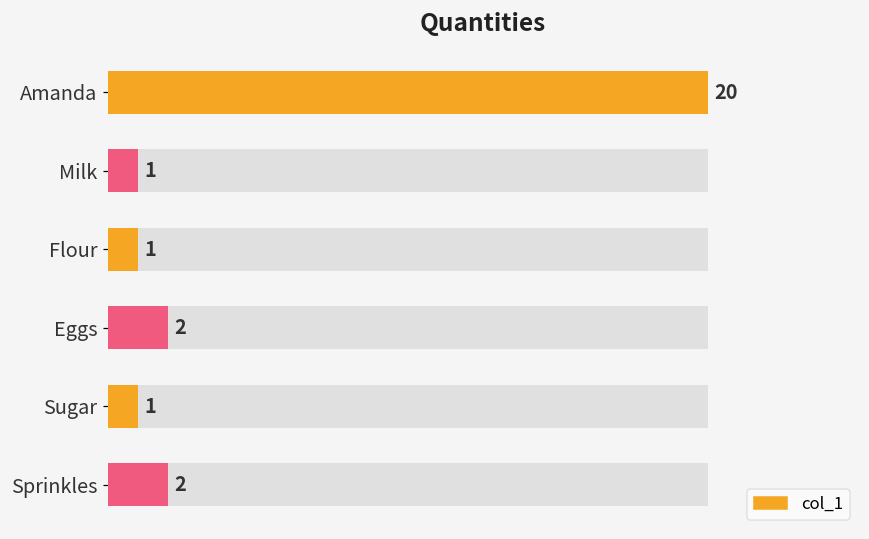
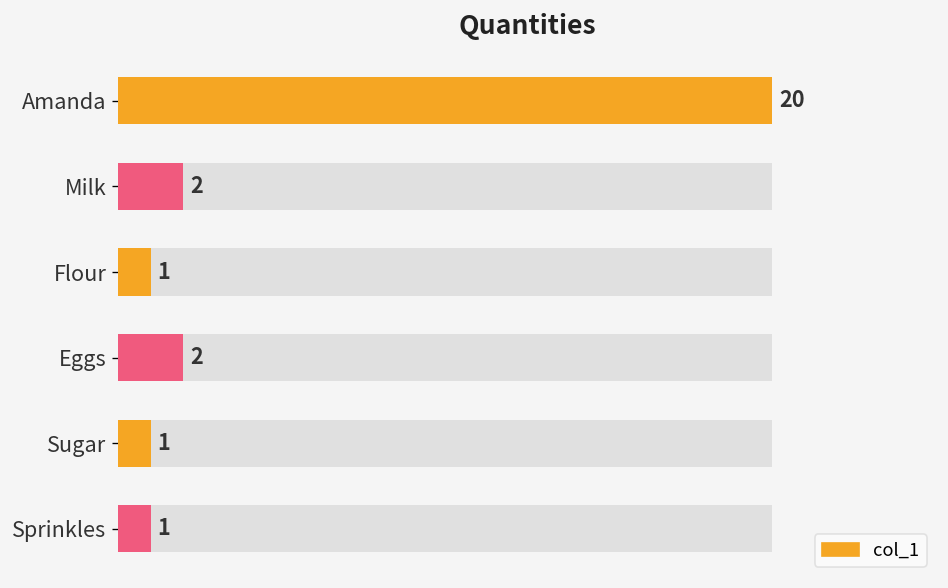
  {
    "col_1": {
      "Amanda": 20,
-     "Milk": 1,
-     "Sprinkles": 2
+     "Milk": 2,
+     "Sprinkles": 1
    }
  }
